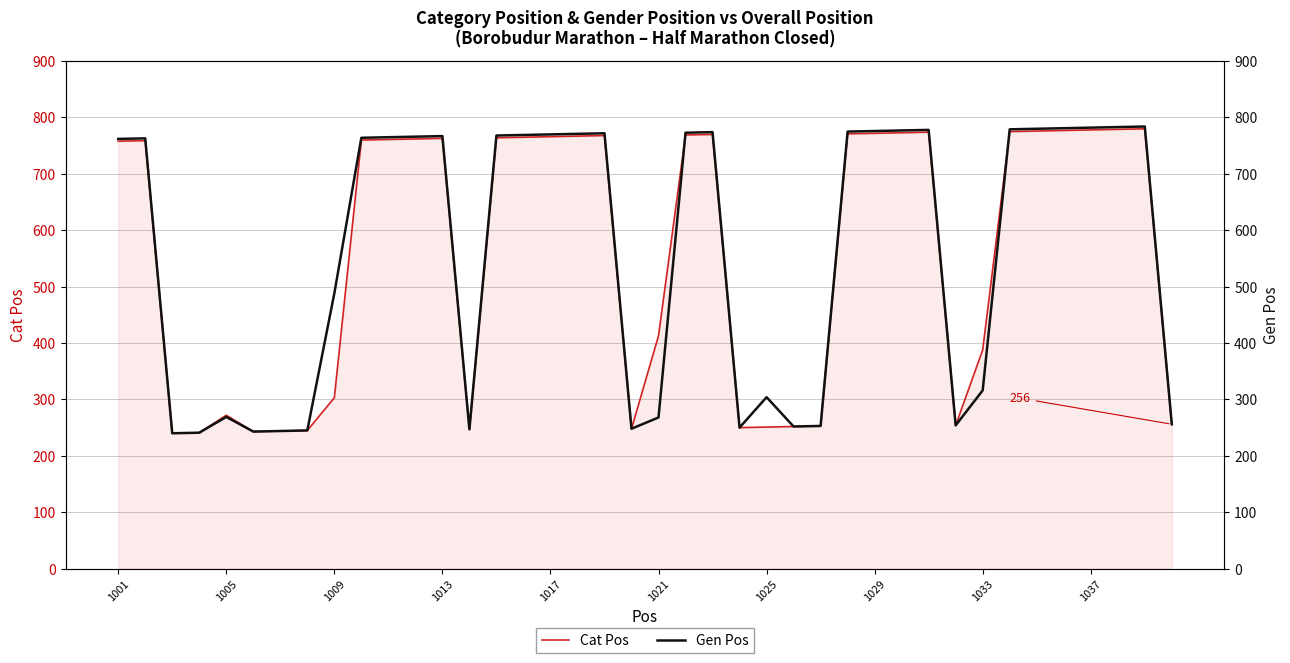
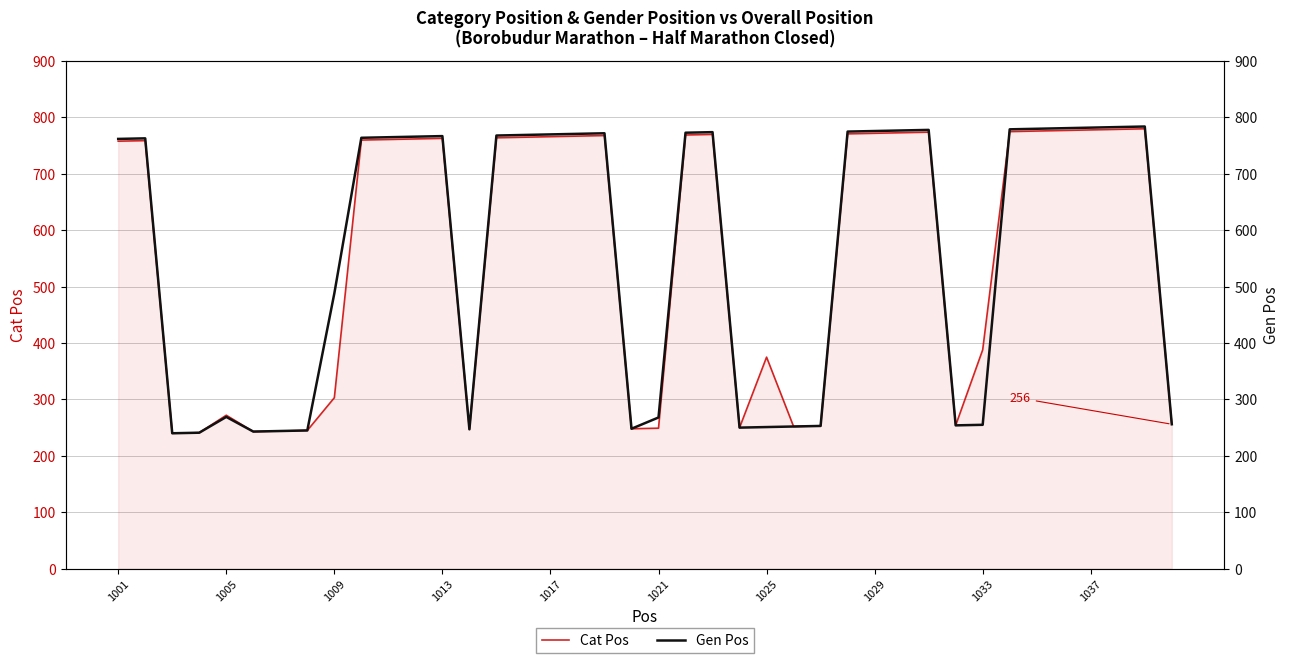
  {
    "Cat Pos": {
      "1001": 760,
      "1005": 270,
      "1009": 300,
      "1013": 760,
      "1017": 770,
-     "1021": 410,
-     "1025": 250,
+     "1021": 250,
+     "1025": 380,
      "1029": 770,
      "1033": 390,
      "1037": 780
    },
    "Gen Pos": {
      "1001": 760,
      "1005": 270,
      "1009": 490,
      "1013": 770,
      "1017": 770,
      "1021": 270,
-     "1025": 300,
+     "1025": 250,
      "1029": 780,
-     "1033": 320,
+     "1033": 260,
      "1037": 780
    }
  }
